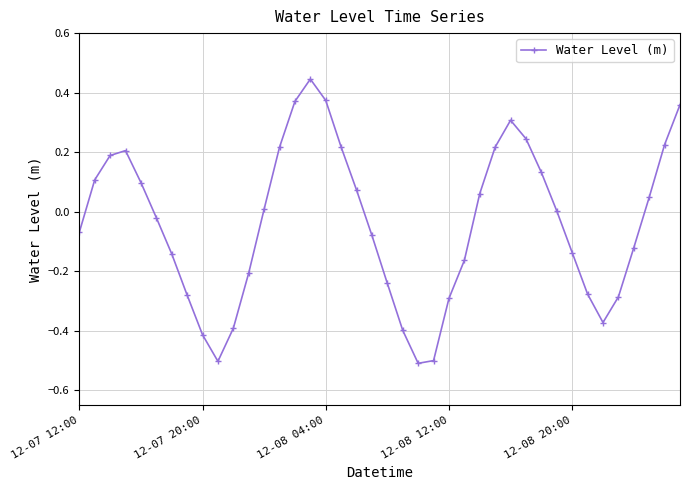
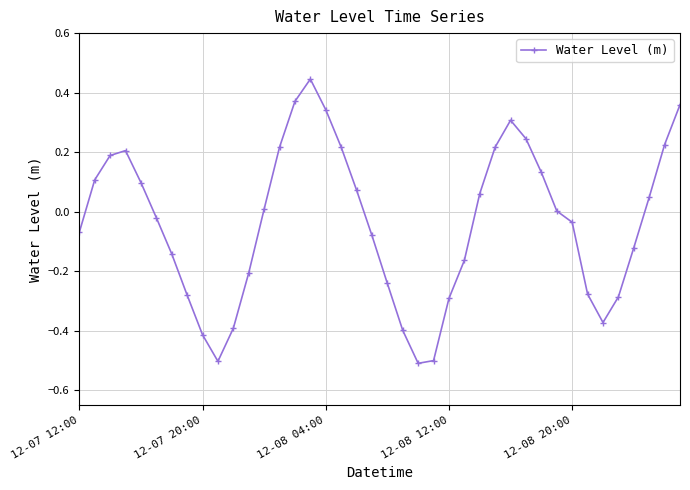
  {
    "12-07 12:00": -0.07,
    "12-07 20:00": -0.41,
-   "12-08 04:00": 0.37,
+   "12-08 04:00": 0.34,
    "12-08 12:00": -0.29,
-   "12-08 20:00": -0.14
+   "12-08 20:00": -0.04
  }
